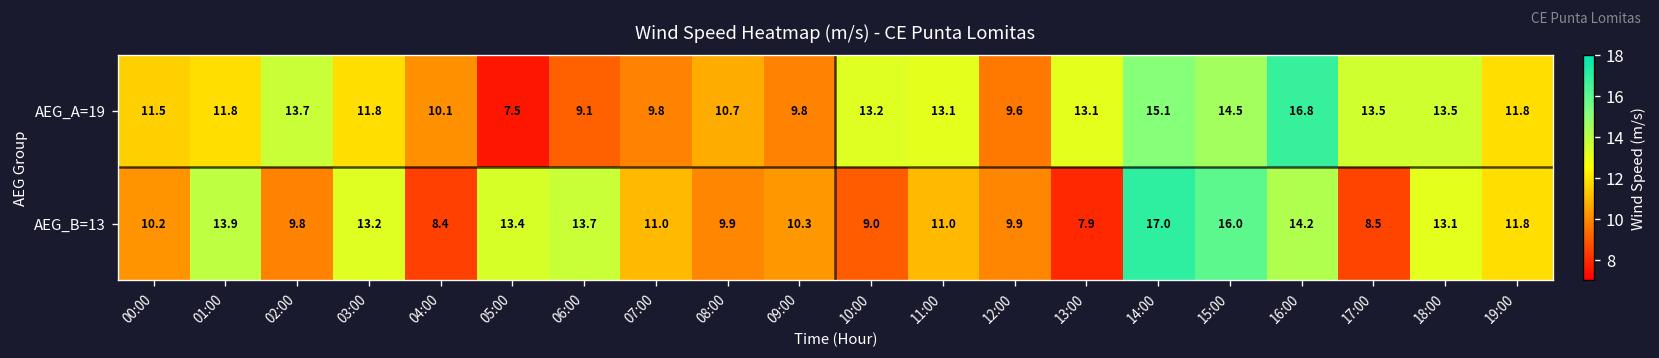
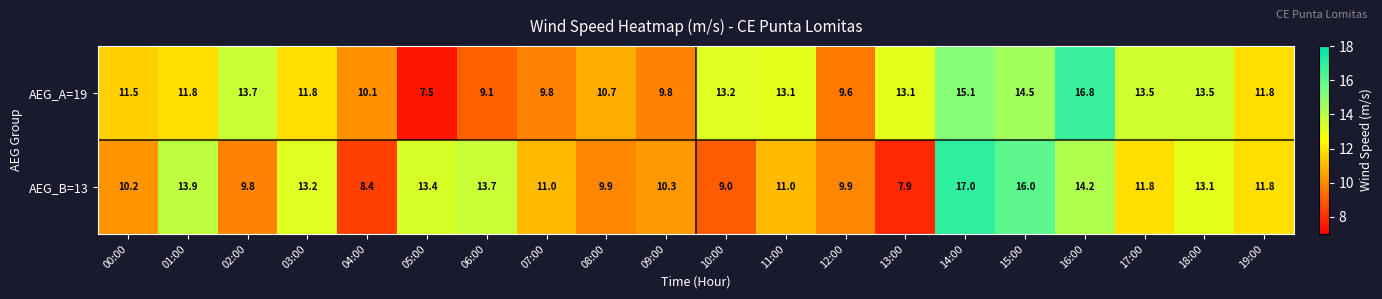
  {
    "AEG_A=19": {
      "00:00": 11.5,
      "01:00": 11.8,
      "02:00": 13.7,
      "03:00": 11.8,
      "04:00": 10.1,
      "05:00": 7.5,
      "06:00": 9.1,
      "07:00": 9.8,
      "08:00": 10.7,
      "09:00": 9.8,
      "10:00": 13.2,
      "11:00": 13.1,
      "12:00": 9.6,
      "13:00": 13.1,
      "14:00": 15.1,
      "15:00": 14.5,
      "16:00": 16.8,
      "17:00": 13.5,
      "18:00": 13.5,
      "19:00": 11.8
    },
    "AEG_B=13": {
      "00:00": 10.2,
      "01:00": 13.9,
      "02:00": 9.8,
      "03:00": 13.2,
      "04:00": 8.4,
      "05:00": 13.4,
      "06:00": 13.7,
      "07:00": 11.0,
      "08:00": 9.9,
      "09:00": 10.3,
      "10:00": 9.0,
      "11:00": 11.0,
      "12:00": 9.9,
      "13:00": 7.9,
      "14:00": 17.0,
      "15:00": 16.0,
      "16:00": 14.2,
-     "17:00": 8.5,
+     "17:00": 11.8,
      "18:00": 13.1,
      "19:00": 11.8
    }
  }
